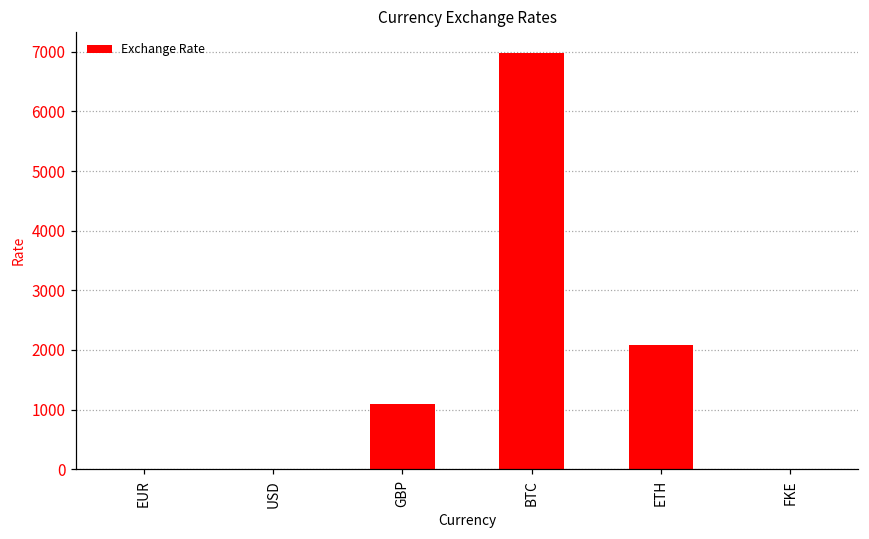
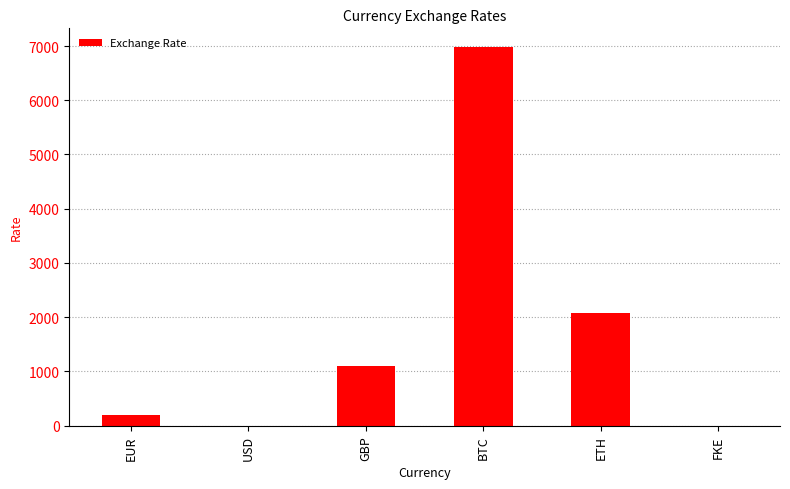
  {
-   "EUR": 0,
+   "EUR": 200,
    "GBP": 1100,
    "BTC": 7000,
    "ETH": 2100
  }
